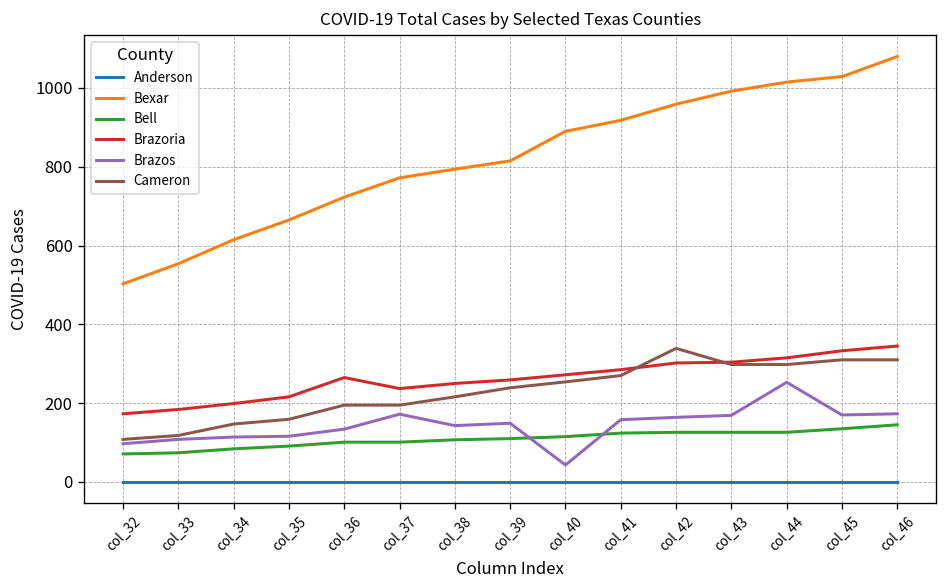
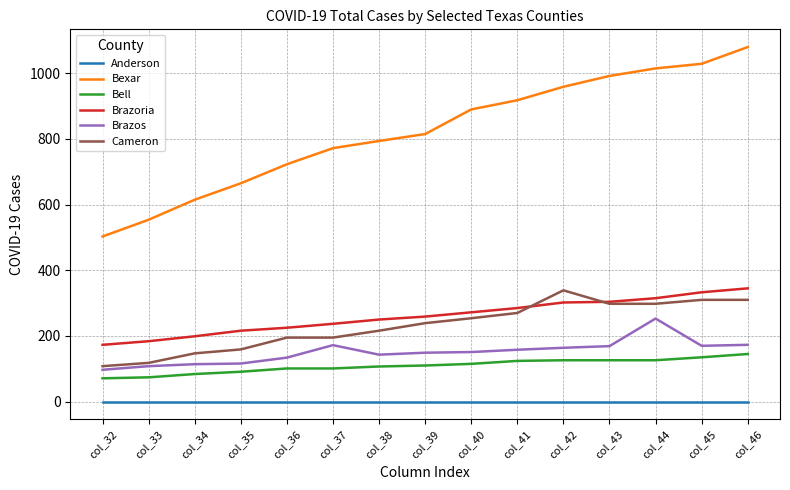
  {
    "Anderson": {
      "col_32": 0,
      "col_33": 0,
      "col_34": 0,
      "col_35": 0,
      "col_36": 0,
      "col_37": 0,
      "col_38": 0,
      "col_39": 0,
      "col_40": 0,
      "col_41": 0,
      "col_42": 0,
      "col_43": 0,
      "col_44": 0,
      "col_45": 0,
      "col_46": 0
    },
    "Bexar": {
      "col_32": 500,
      "col_33": 550,
      "col_34": 620,
      "col_35": 670,
      "col_36": 720,
      "col_37": 770,
      "col_38": 790,
      "col_39": 820,
      "col_40": 890,
      "col_41": 920,
      "col_42": 960,
      "col_43": 990,
      "col_44": 1020,
      "col_45": 1030,
      "col_46": 1080
    },
    "Bell": {
      "col_32": 70,
      "col_33": 70,
      "col_34": 80,
      "col_35": 90,
      "col_36": 100,
      "col_37": 100,
      "col_38": 110,
      "col_39": 110,
      "col_40": 120,
      "col_41": 120,
      "col_42": 130,
      "col_43": 130,
      "col_44": 130,
      "col_45": 140,
      "col_46": 150
    },
    "Brazoria": {
      "col_32": 170,
      "col_33": 180,
      "col_34": 200,
      "col_35": 220,
-     "col_36": 270,
+     "col_36": 230,
      "col_37": 240,
      "col_38": 250,
      "col_39": 260,
      "col_40": 270,
      "col_41": 290,
      "col_42": 300,
      "col_44": 320,
      "col_45": 330,
      "col_46": 350
    },
    "Brazos": {
      "col_32": 100,
      "col_33": 110,
      "col_34": 110,
      "col_35": 120,
      "col_36": 130,
      "col_37": 170,
      "col_38": 140,
      "col_39": 150,
-     "col_40": 40,
+     "col_40": 150,
      "col_41": 160,
      "col_42": 160,
      "col_43": 170,
      "col_44": 250,
      "col_45": 170,
      "col_46": 170
    },
    "Cameron": {
      "col_32": 110,
      "col_33": 120,
      "col_34": 150,
      "col_35": 160,
      "col_36": 200,
      "col_37": 200,
      "col_38": 220,
      "col_39": 240,
      "col_40": 250,
      "col_41": 270,
      "col_42": 340,
      "col_44": 300,
      "col_45": 310,
      "col_46": 310
    }
  }
